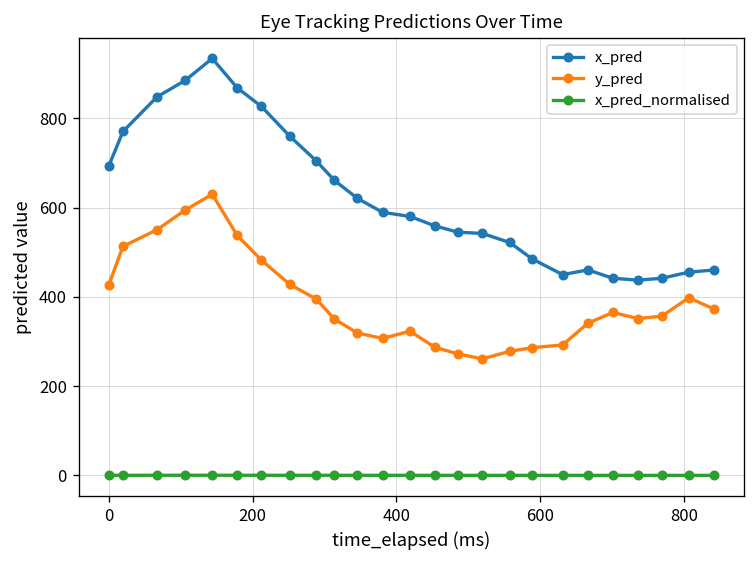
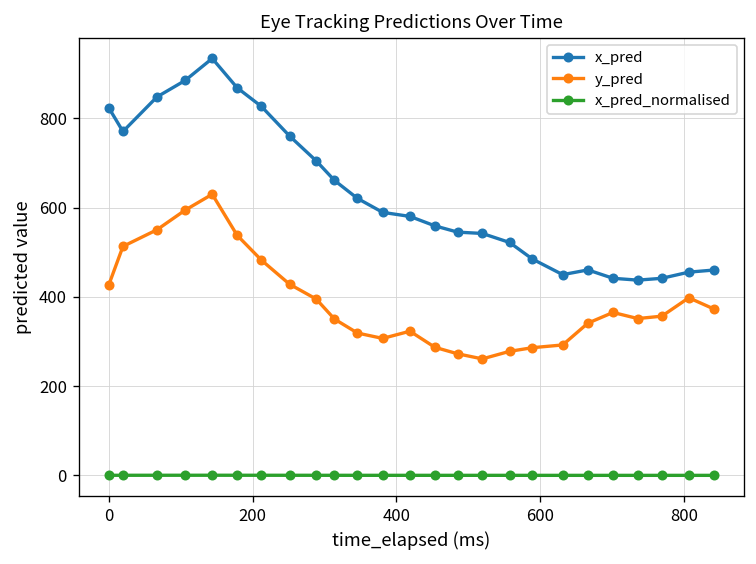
  {
    "x_pred": {
-     "0": 690
+     "0": 820
    },
    "y_pred": {
      "0": 430
    },
    "x_pred_normalised": {
      "0": 0
    }
  }
